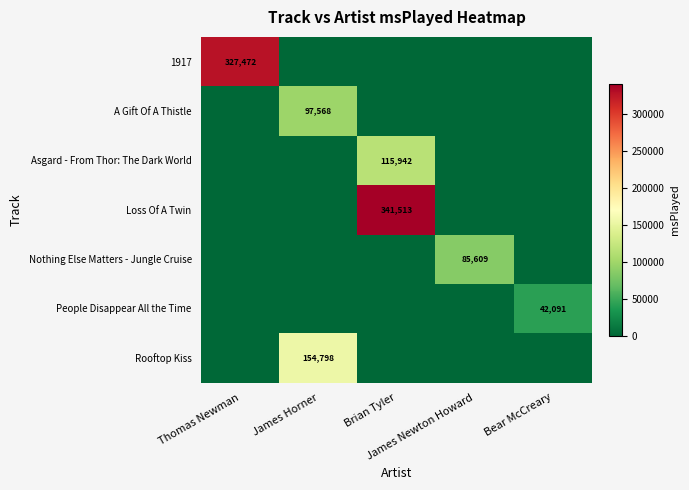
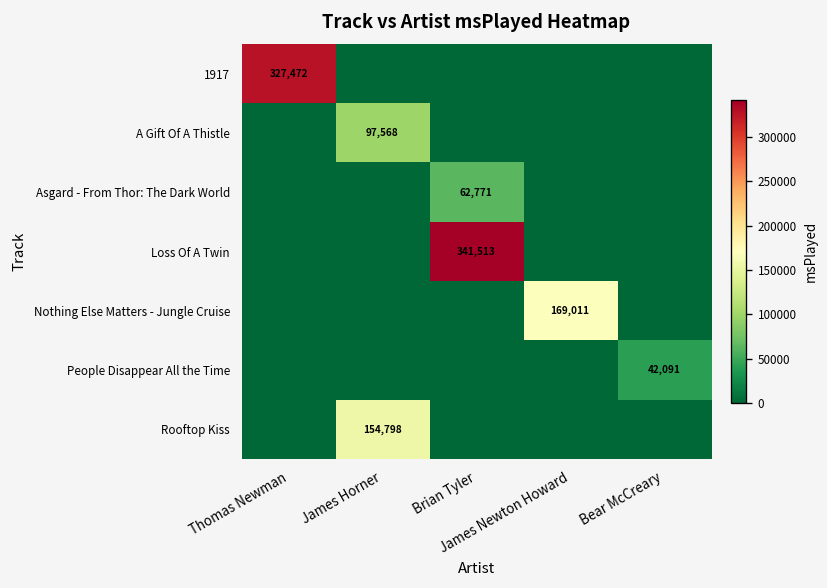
  {
    "1917": {
      "Thomas Newman": "327,472"
    },
    "A Gift Of A Thistle": {
      "James Horner": "97,568"
    },
    "Asgard - From Thor: The Dark World": {
-     "Brian Tyler": "115,942"
+     "Brian Tyler": "62,771"
    },
    "Loss Of A Twin": {
      "Brian Tyler": "341,513"
    },
    "Nothing Else Matters - Jungle Cruise": {
-     "James Newton Howard": "85,609"
+     "James Newton Howard": "169,011"
    },
    "People Disappear All the Time": {
      "Bear McCreary": "42,091"
    },
    "Rooftop Kiss": {
      "James Horner": "154,798"
    }
  }
